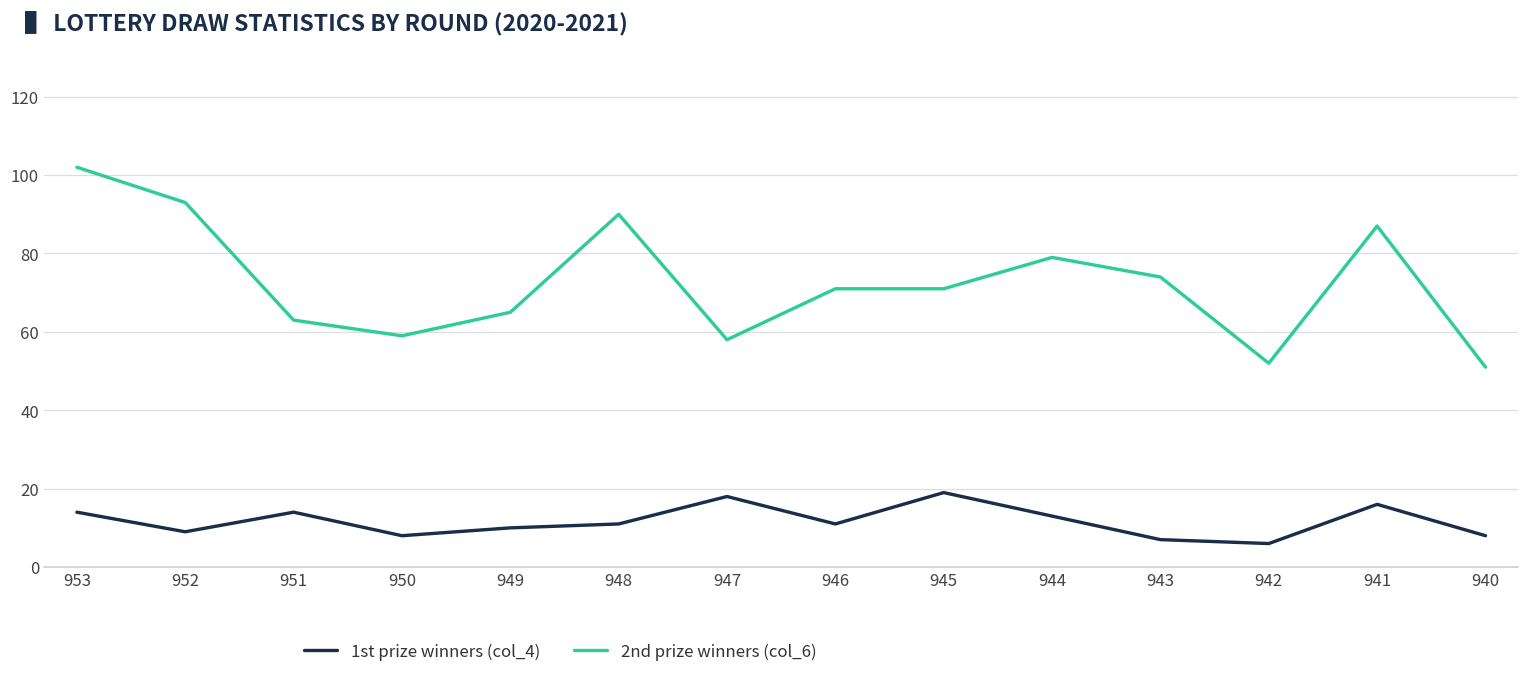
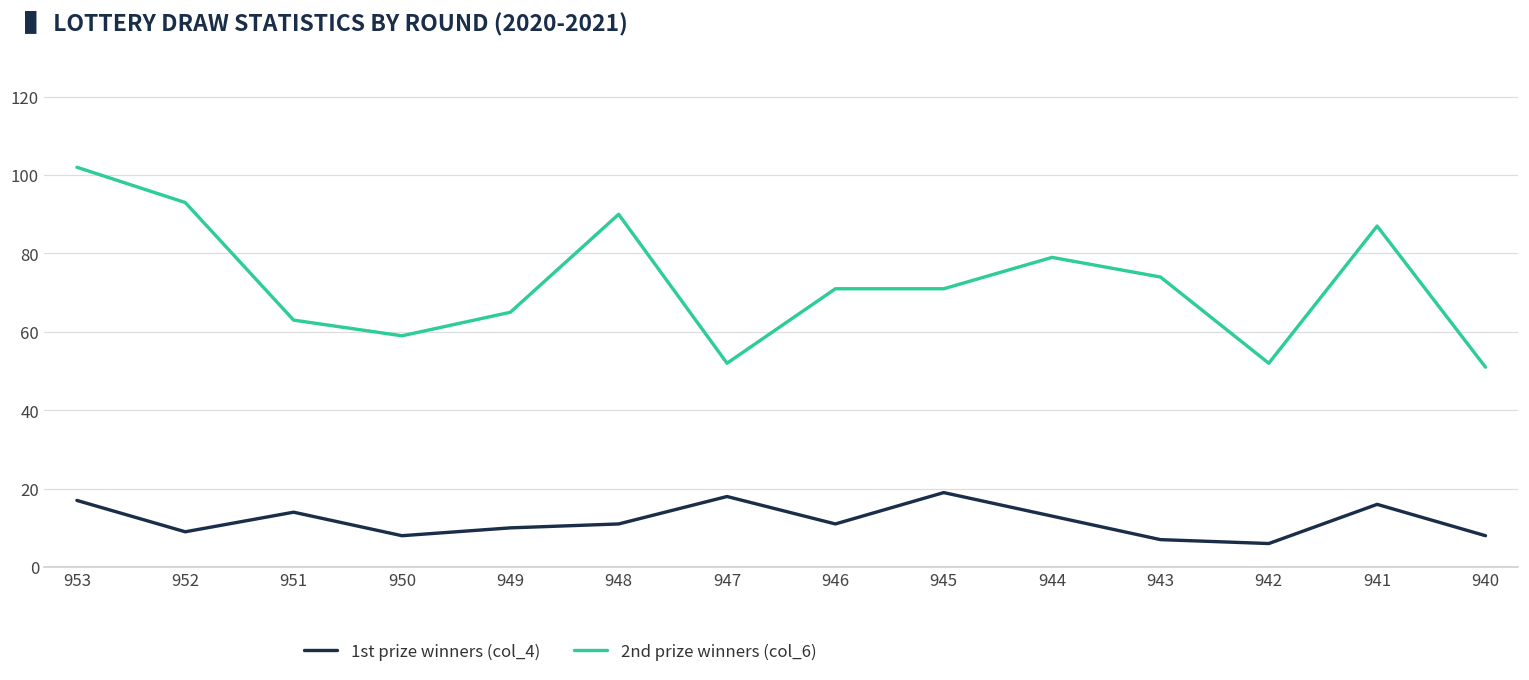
  {
    "1st prize winners (col_4)": {
-     "953": 14,
+     "953": 17,
      "952": 9,
      "951": 14,
      "950": 8,
      "949": 10,
      "948": 11,
      "947": 18,
      "946": 11,
      "945": 19,
      "944": 13,
      "943": 7,
      "942": 6,
      "941": 16,
      "940": 8
    },
    "2nd prize winners (col_6)": {
      "953": 102,
      "952": 93,
      "951": 63,
      "950": 59,
      "949": 65,
      "948": 90,
-     "947": 58,
+     "947": 52,
      "946": 71,
      "945": 71,
      "944": 79,
      "943": 74,
      "942": 52,
      "941": 87,
      "940": 51
    }
  }
